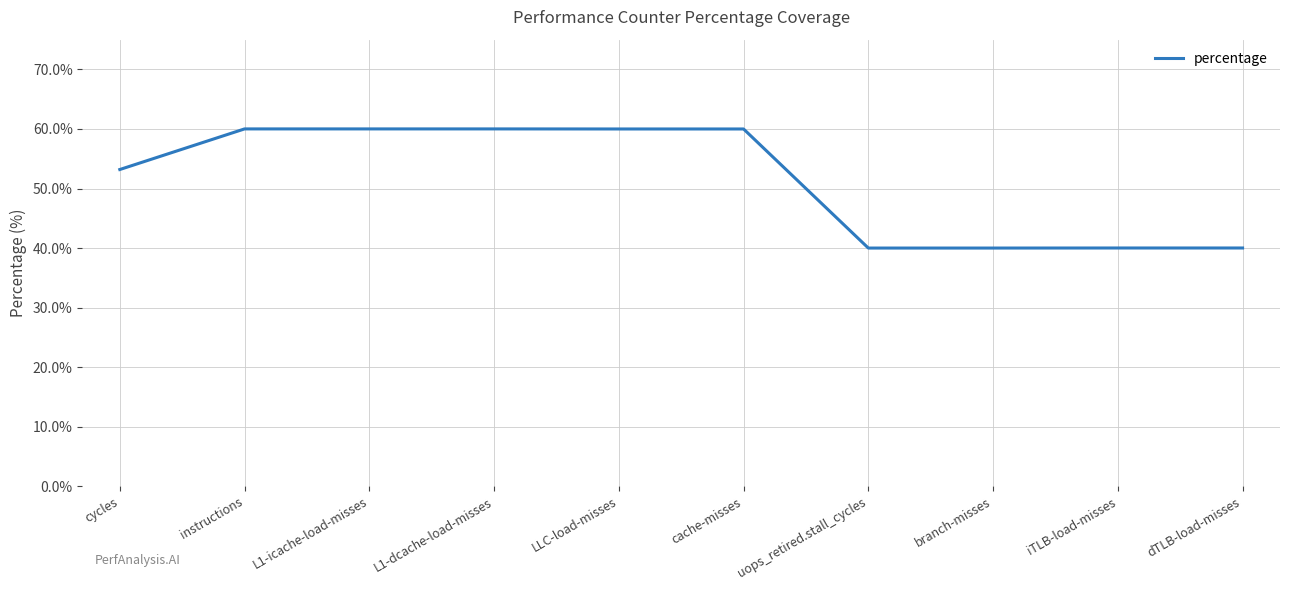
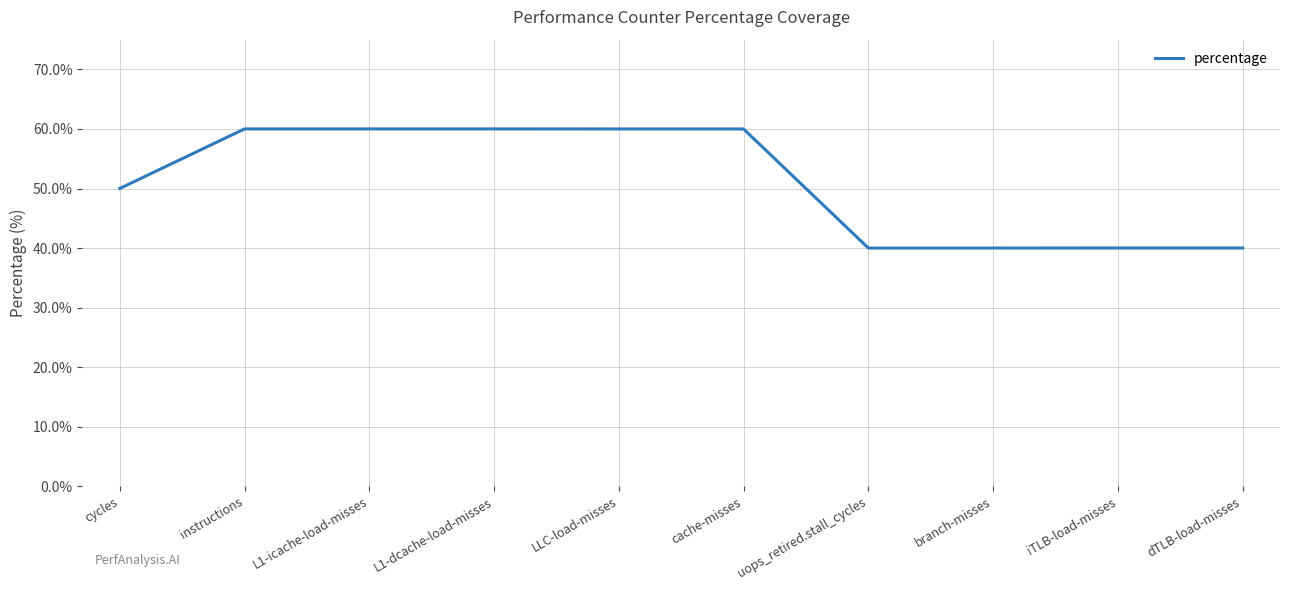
  {
-   "cycles": "53%",
+   "cycles": "50%",
    "instructions": "60%",
    "L1-icache-load-misses": "60%",
    "L1-dcache-load-misses": "60%",
    "LLC-load-misses": "60%",
    "cache-misses": "60%",
    "uops_retired.stall_cycles": "40%",
    "branch-misses": "40%",
    "iTLB-load-misses": "40%",
    "dTLB-load-misses": "40%"
  }
